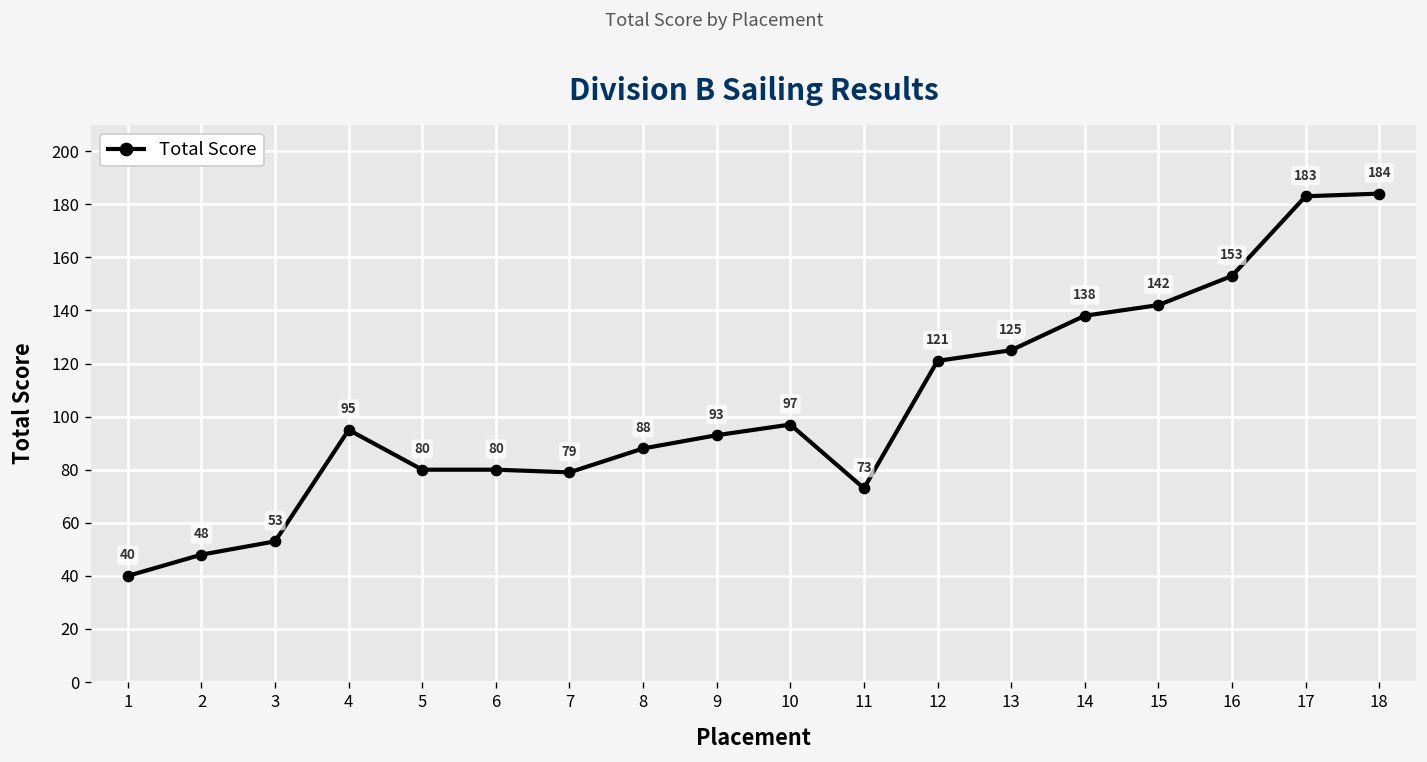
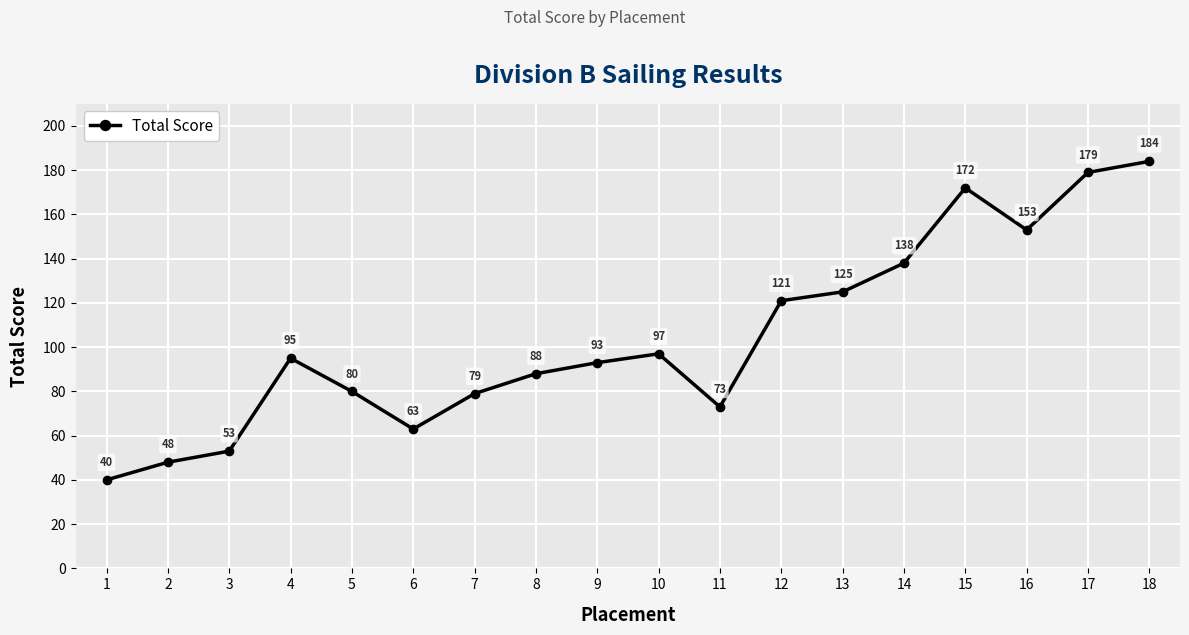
  {
-   "6": 80,
-   "15": 142,
-   "17": 183
+   "6": 63,
+   "15": 172,
+   "17": 179
  }
